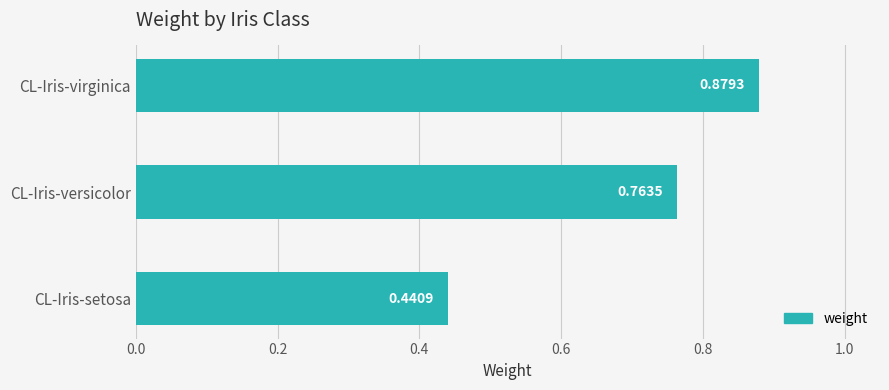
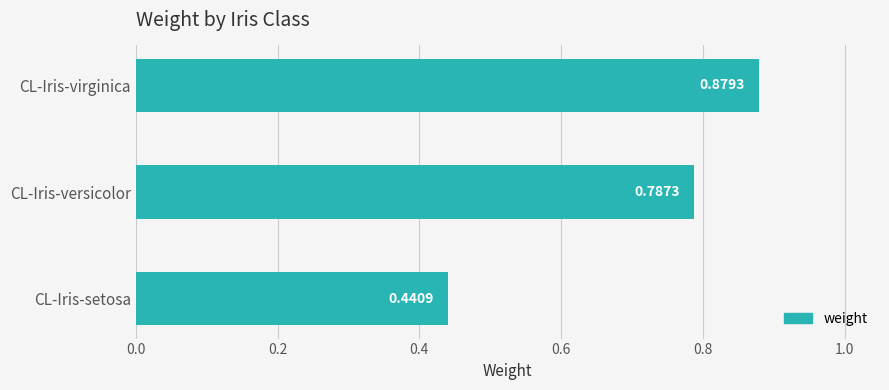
  {
    "CL-Iris-virginica": 0.8793,
-   "CL-Iris-versicolor": 0.7635,
+   "CL-Iris-versicolor": 0.7873,
    "CL-Iris-setosa": 0.4409
  }
